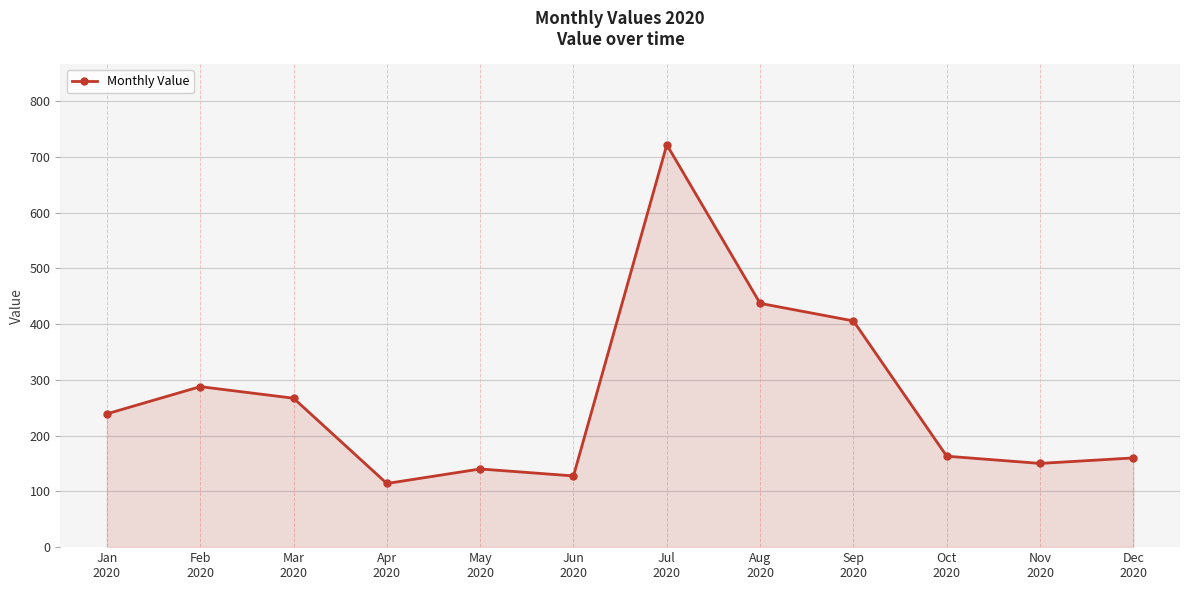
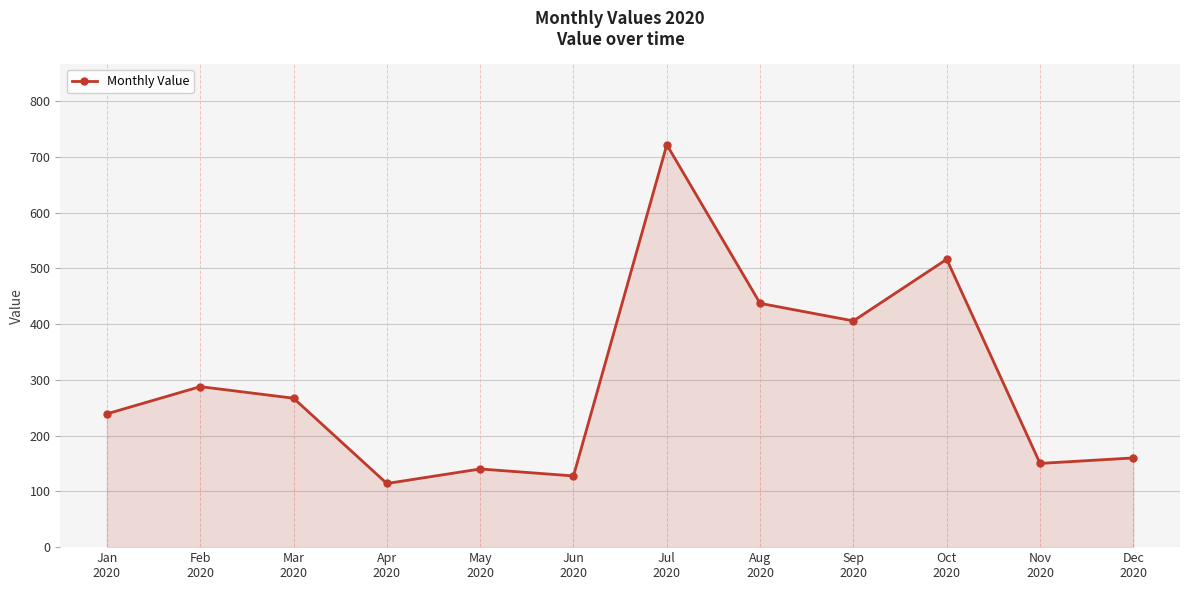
  {
    "Jan 2020": 240,
    "Feb 2020": 290,
    "Mar 2020": 270,
    "Apr 2020": 110,
    "May 2020": 140,
    "Jun 2020": 130,
    "Jul 2020": 720,
    "Aug 2020": 440,
    "Sep 2020": 410,
-   "Oct 2020": 160,
+   "Oct 2020": 520,
    "Nov 2020": 150,
    "Dec 2020": 160
  }
